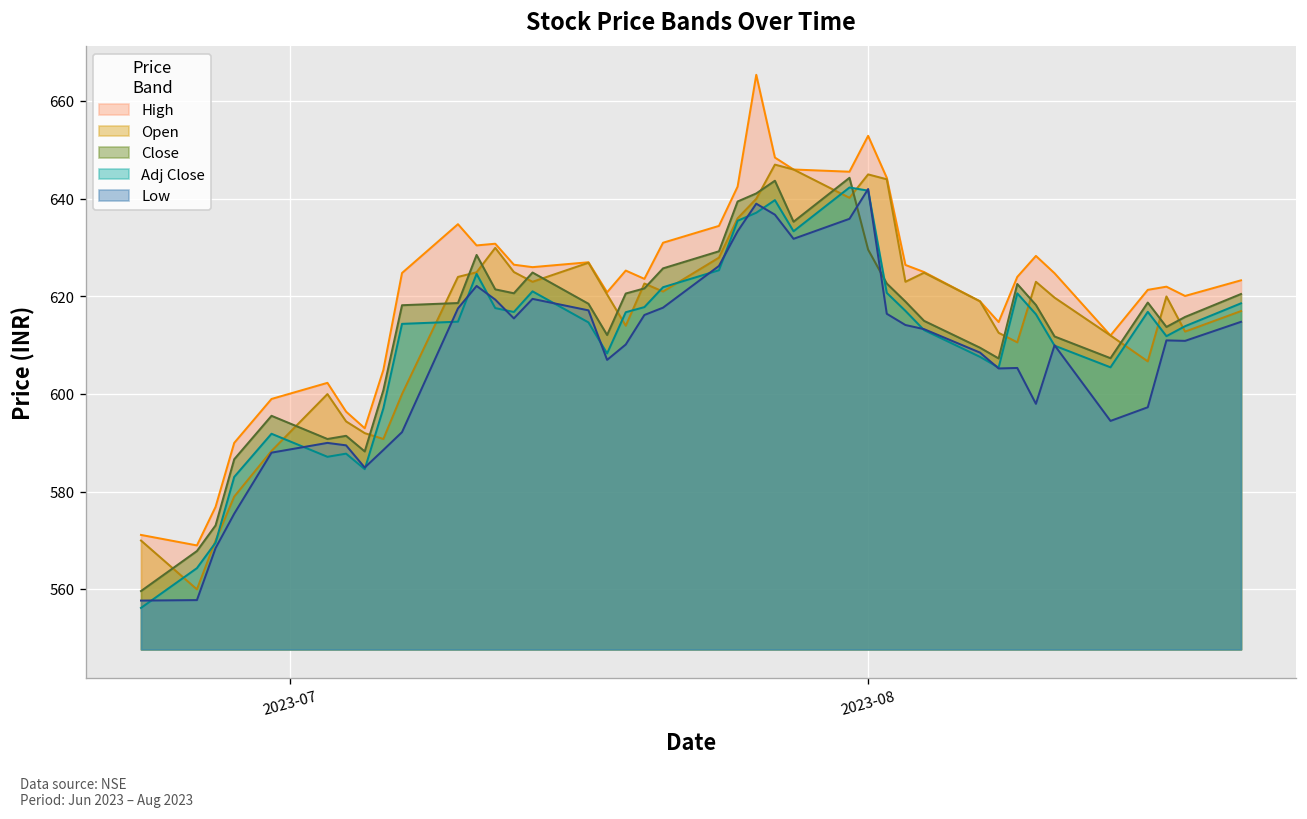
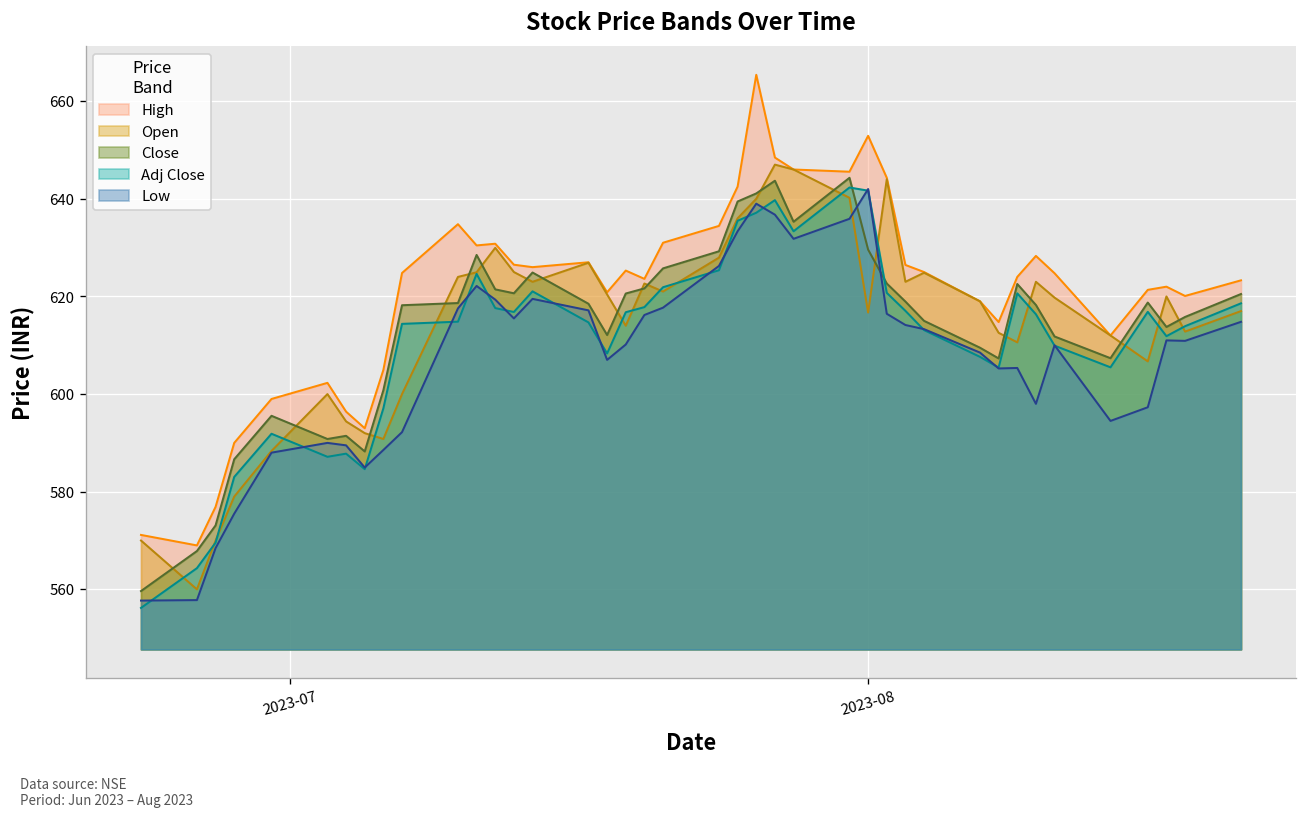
  {
    "High": {
      "2023-08": 653
    },
    "Open": {
-     "2023-08": 645
+     "2023-08": 617
    },
    "Close": {
      "2023-08": 630
    }
  }
